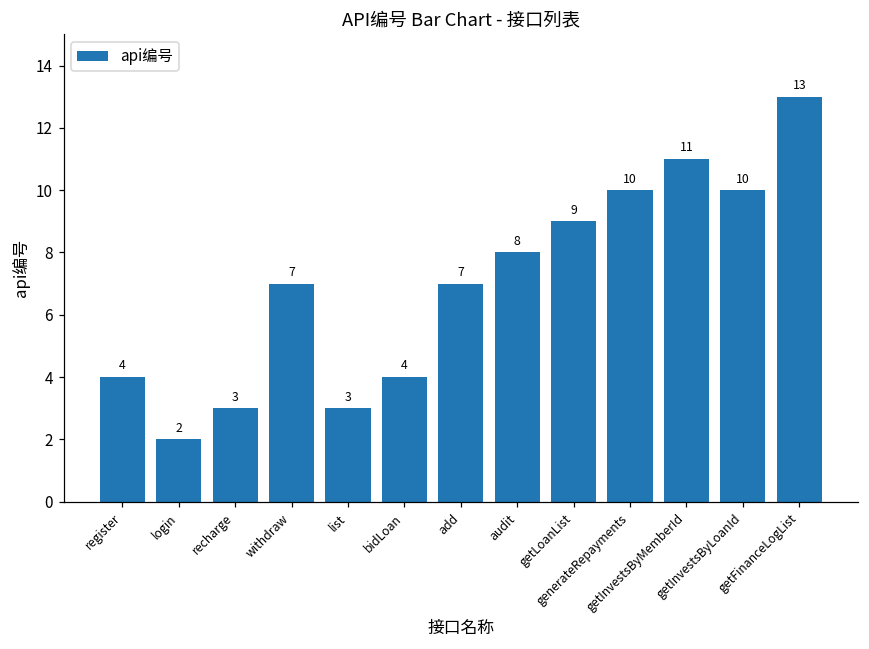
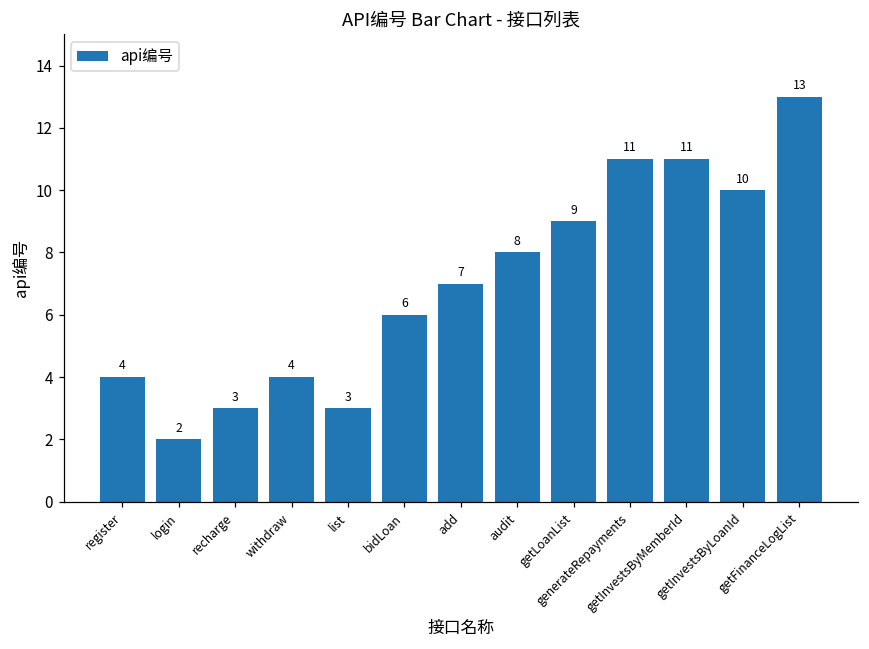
  {
    "register": 4,
    "login": 2,
    "recharge": 3,
-   "withdraw": 7,
+   "withdraw": 4,
    "list": 3,
-   "bidLoan": 4,
+   "bidLoan": 6,
    "add": 7,
    "audit": 8,
    "getLoanList": 9,
-   "generateRepayments": 10,
+   "generateRepayments": 11,
    "getInvestsByMemberId": 11,
    "getInvestsByLoanId": 10,
    "getFinanceLogList": 13
  }
